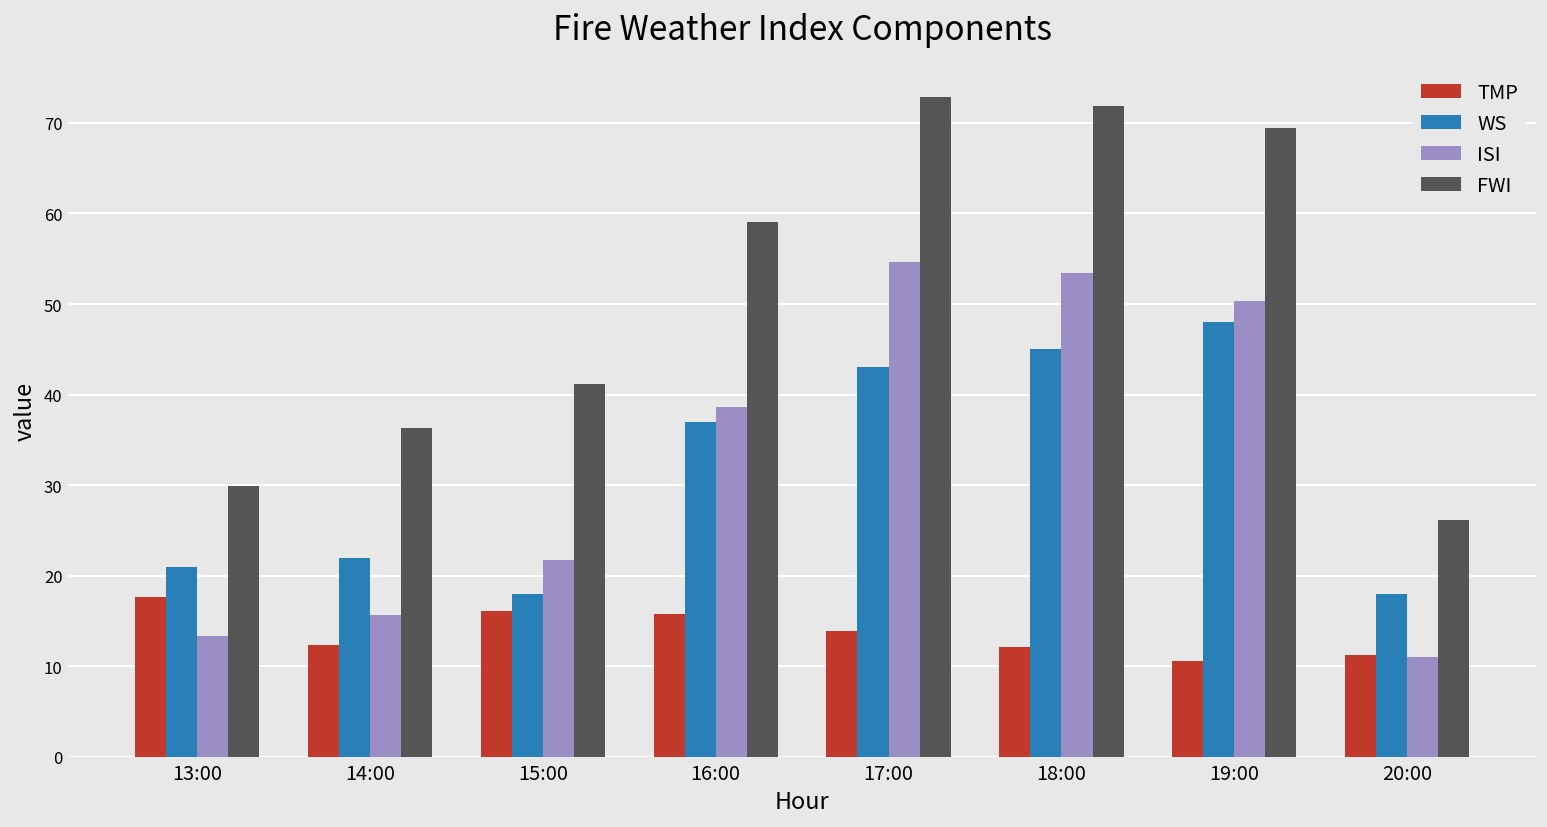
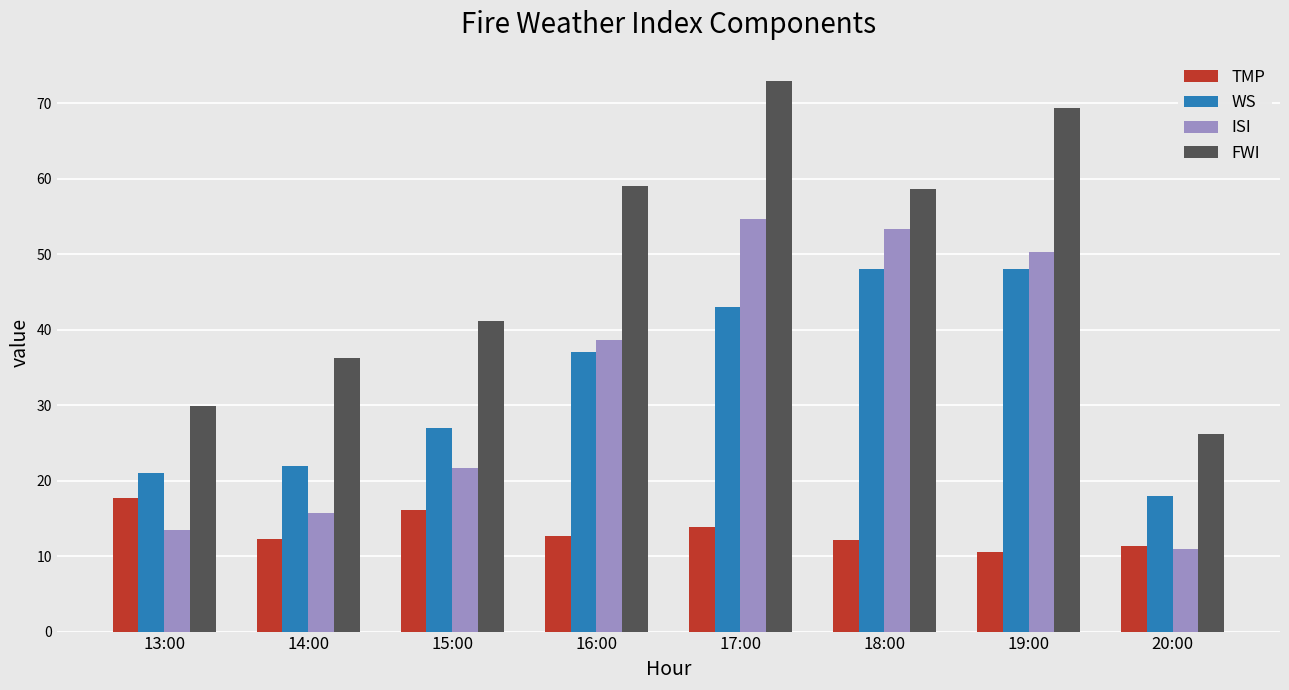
  {
    "TMP": {
      "13:00": 18,
      "14:00": 12,
      "15:00": 16,
-     "16:00": 16,
+     "16:00": 13,
      "17:00": 14,
      "18:00": 12,
      "19:00": 11,
      "20:00": 11
    },
    "WS": {
      "13:00": 21,
      "14:00": 22,
-     "15:00": 18,
+     "15:00": 27,
      "16:00": 37,
      "17:00": 43,
-     "18:00": 45,
+     "18:00": 48,
      "19:00": 48,
      "20:00": 18
    },
    "ISI": {
      "13:00": 13,
      "14:00": 16,
      "15:00": 22,
      "16:00": 39,
      "17:00": 55,
      "18:00": 53,
      "19:00": 50,
      "20:00": 11
    },
    "FWI": {
      "13:00": 30,
      "14:00": 36,
      "15:00": 41,
      "16:00": 59,
      "17:00": 73,
-     "18:00": 72,
+     "18:00": 59,
      "19:00": 69,
      "20:00": 26
    }
  }
